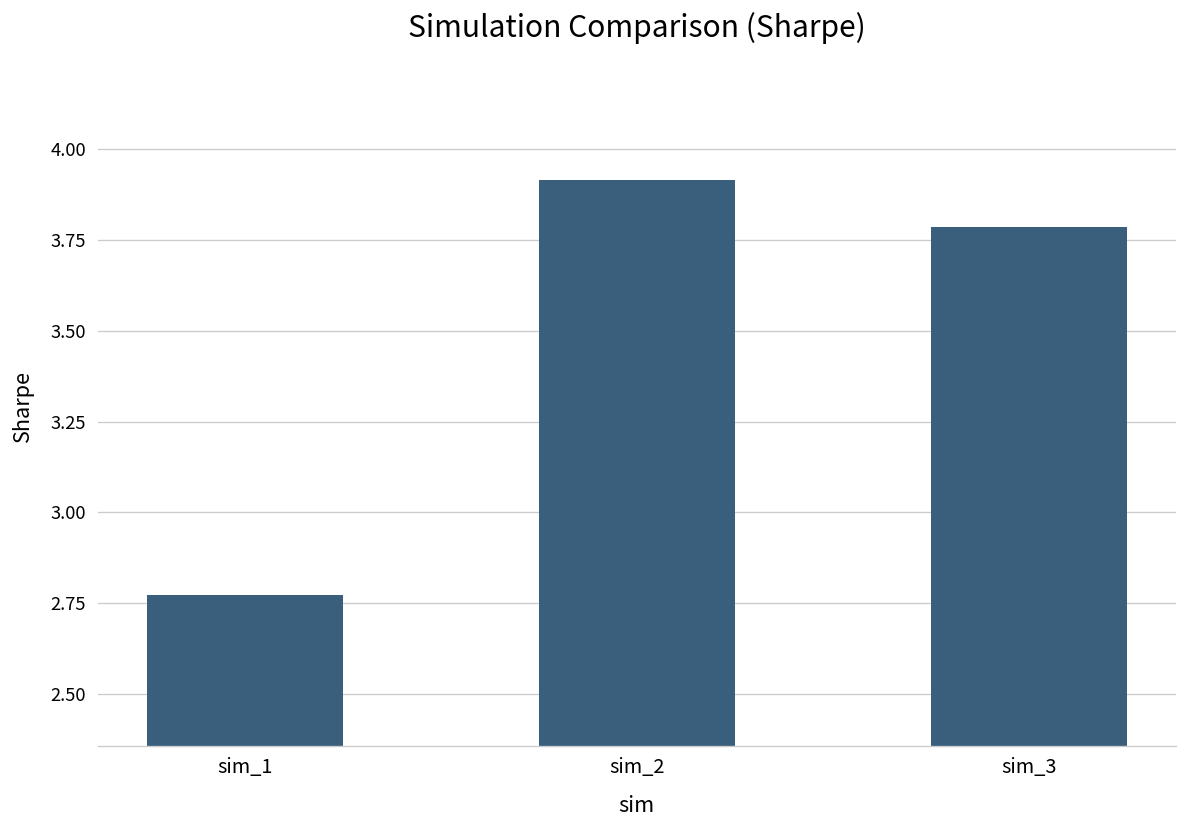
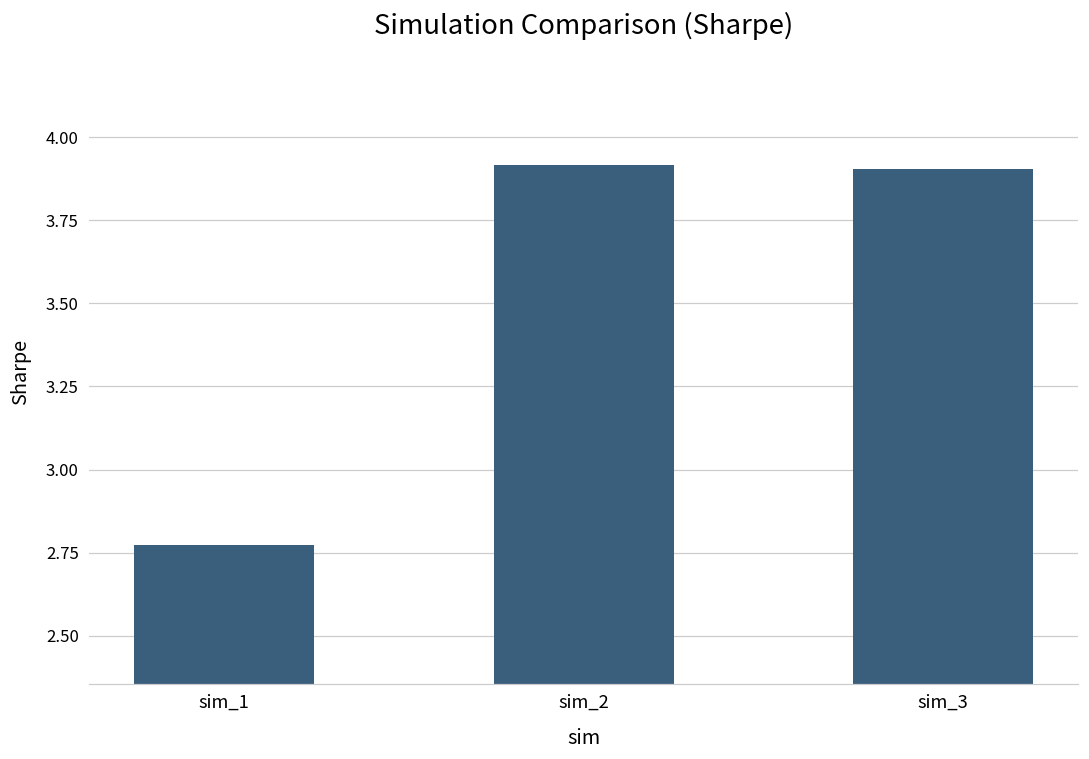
  {
    "sim_1": 2.77,
    "sim_2": 3.92,
-   "sim_3": 3.79
+   "sim_3": 3.90
  }
